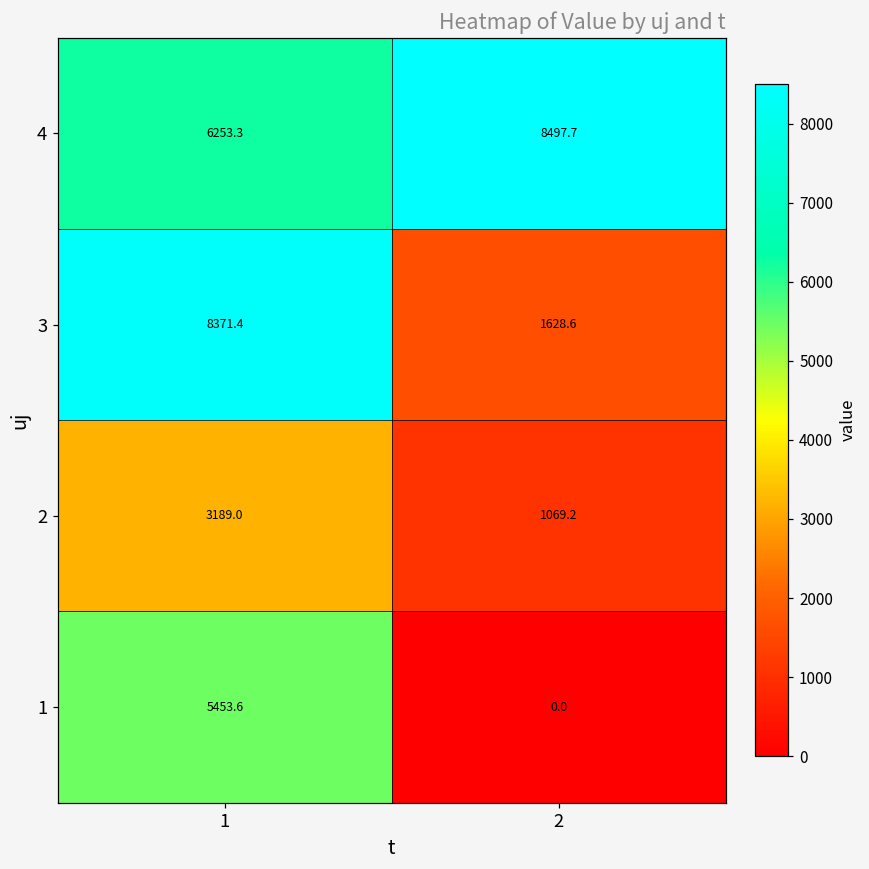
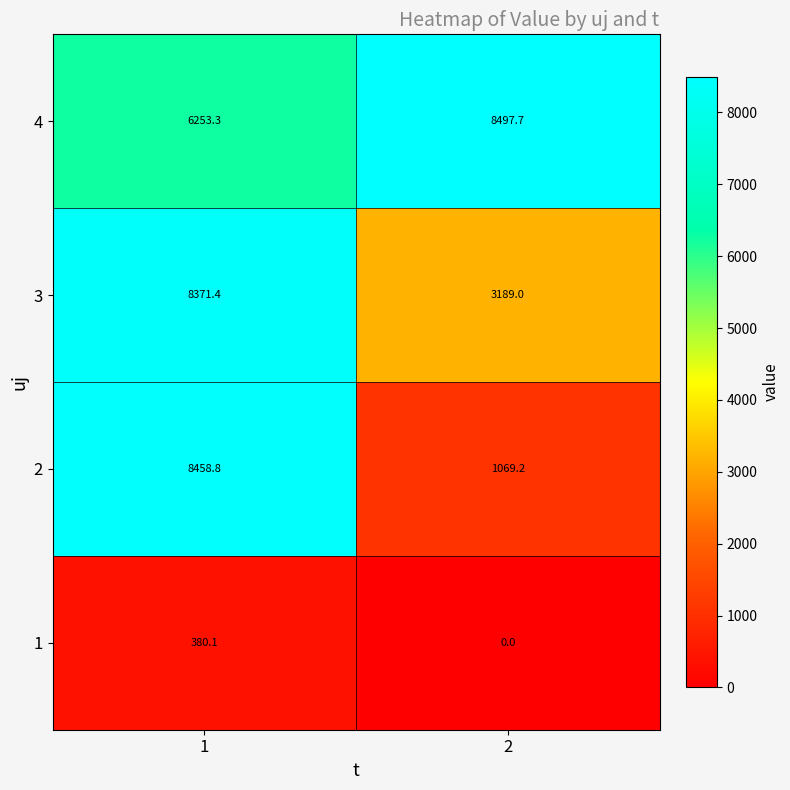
  {
    "4": {
      "1": 6253.3,
      "2": 8497.7
    },
    "3": {
      "1": 8371.4,
-     "2": 1628.6
+     "2": 3189.0
    },
    "2": {
-     "1": 3189.0,
+     "1": 8458.8,
      "2": 1069.2
    },
    "1": {
-     "1": 5453.6,
+     "1": 380.1,
      "2": 0.0
    }
  }
